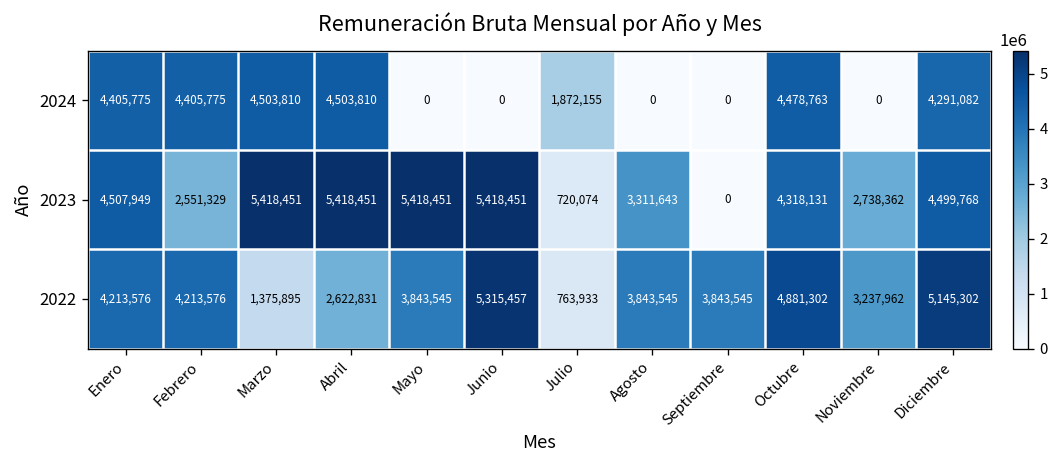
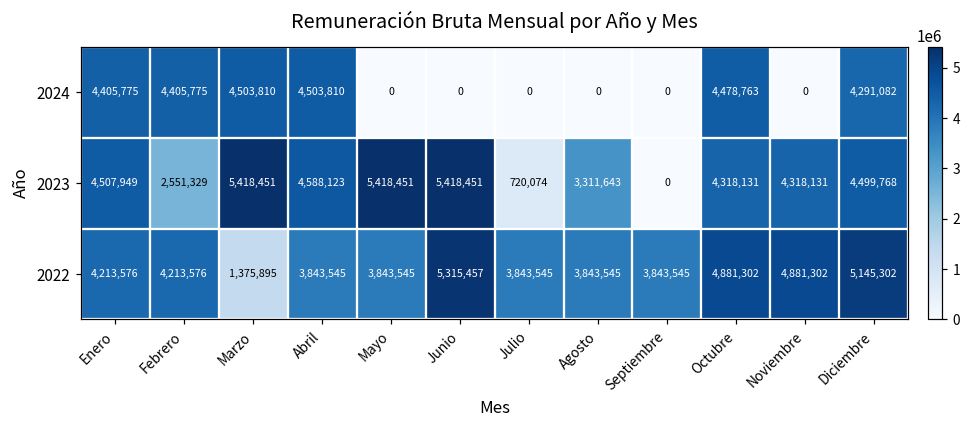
  {
    "2024": {
      "Enero": "4,405,775",
      "Febrero": "4,405,775",
      "Marzo": "4,503,810",
      "Abril": "4,503,810",
      "Mayo": "0",
      "Junio": "0",
-     "Julio": "1,872,155",
+     "Julio": "0",
      "Agosto": "0",
      "Septiembre": "0",
      "Octubre": "4,478,763",
      "Noviembre": "0",
      "Diciembre": "4,291,082"
    },
    "2023": {
      "Enero": "4,507,949",
      "Febrero": "2,551,329",
      "Marzo": "5,418,451",
-     "Abril": "5,418,451",
+     "Abril": "4,588,123",
      "Mayo": "5,418,451",
      "Junio": "5,418,451",
      "Julio": "720,074",
      "Agosto": "3,311,643",
      "Septiembre": "0",
      "Octubre": "4,318,131",
-     "Noviembre": "2,738,362",
+     "Noviembre": "4,318,131",
      "Diciembre": "4,499,768"
    },
    "2022": {
      "Enero": "4,213,576",
      "Febrero": "4,213,576",
      "Marzo": "1,375,895",
-     "Abril": "2,622,831",
+     "Abril": "3,843,545",
      "Mayo": "3,843,545",
      "Junio": "5,315,457",
-     "Julio": "763,933",
+     "Julio": "3,843,545",
      "Agosto": "3,843,545",
      "Septiembre": "3,843,545",
      "Octubre": "4,881,302",
-     "Noviembre": "3,237,962",
+     "Noviembre": "4,881,302",
      "Diciembre": "5,145,302"
    }
  }
